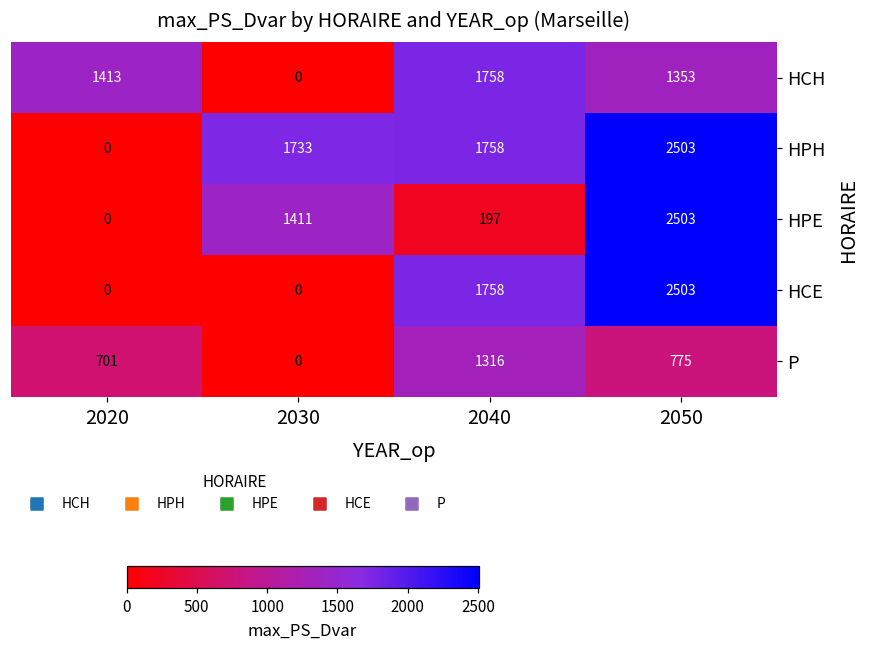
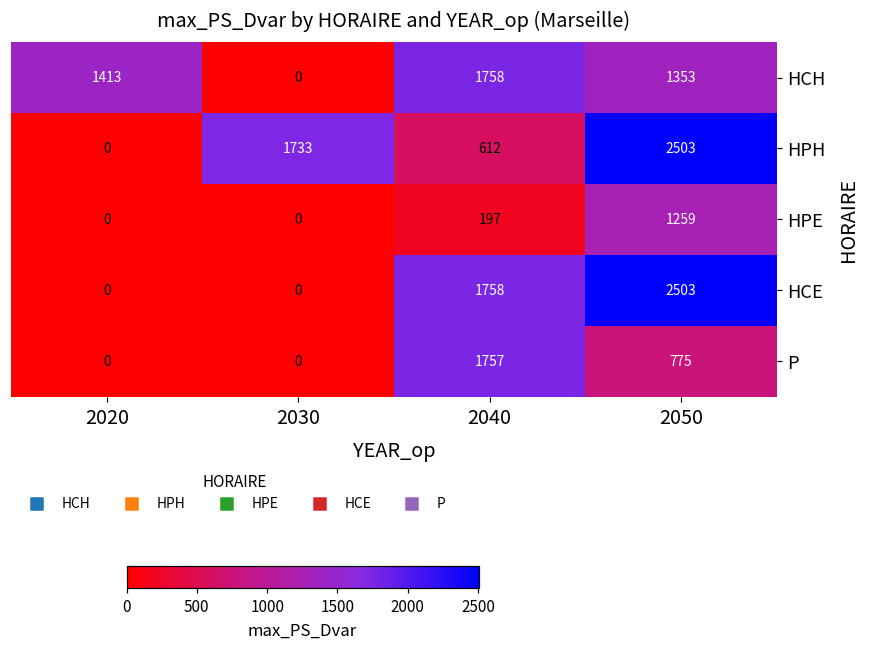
  {
    "HCH": {
      "2020": 1413,
      "2030": 0,
      "2040": 1758,
      "2050": 1353
    },
    "HPH": {
      "2020": 0,
      "2030": 1733,
-     "2040": 1758,
+     "2040": 612,
      "2050": 2503
    },
    "HPE": {
      "2020": 0,
-     "2030": 1411,
+     "2030": 0,
      "2040": 197,
-     "2050": 2503
+     "2050": 1259
    },
    "HCE": {
      "2020": 0,
      "2030": 0,
      "2040": 1758,
      "2050": 2503
    },
    "P": {
-     "2020": 701,
+     "2020": 0,
      "2030": 0,
-     "2040": 1316,
+     "2040": 1757,
      "2050": 775
    }
  }
